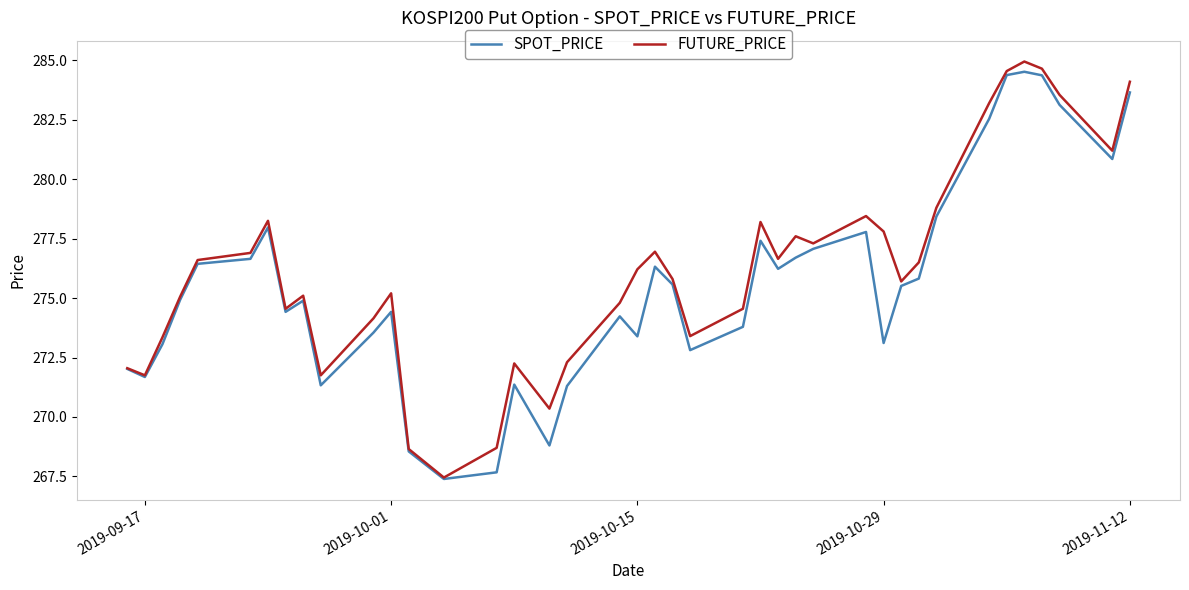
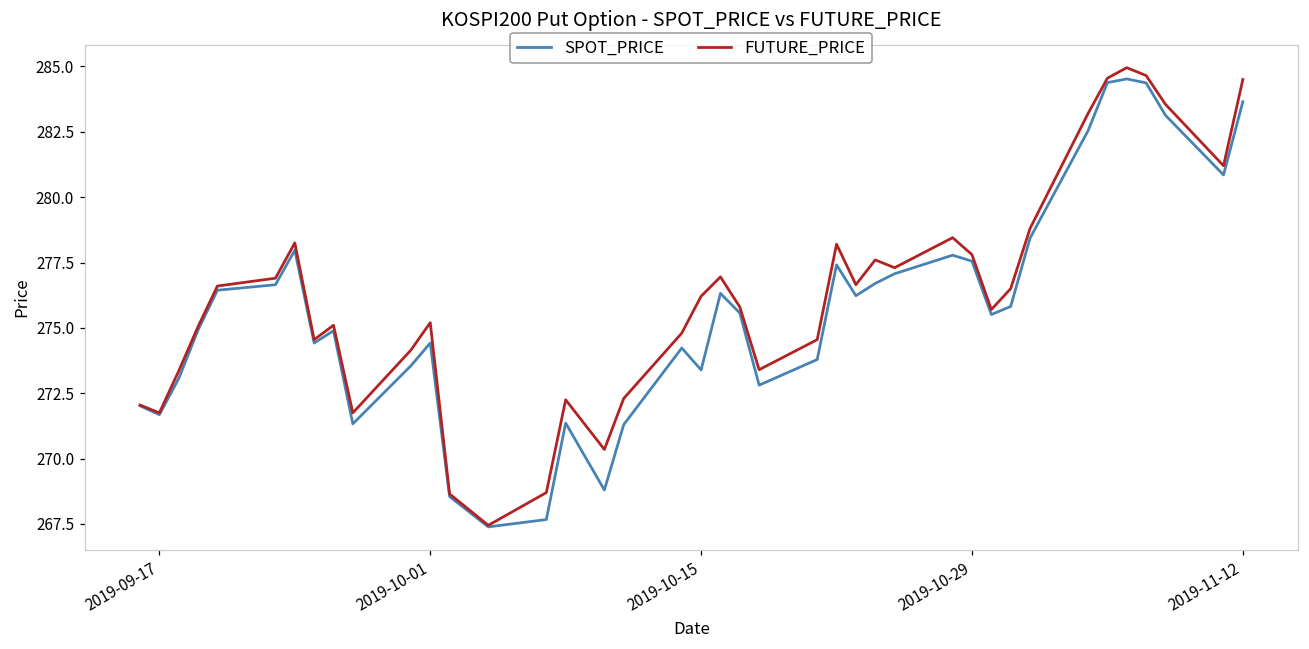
  {
    "SPOT_PRICE": {
      "2019-10-01": 274.4,
      "2019-10-15": 273.4,
-     "2019-10-29": 273.1,
+     "2019-10-29": 277.6,
      "2019-11-12": 283.7
    },
    "FUTURE_PRICE": {
      "2019-10-01": 275.2,
      "2019-10-15": 276.2,
      "2019-10-29": 277.8,
-     "2019-11-12": 284.1
+     "2019-11-12": 284.5
    }
  }
